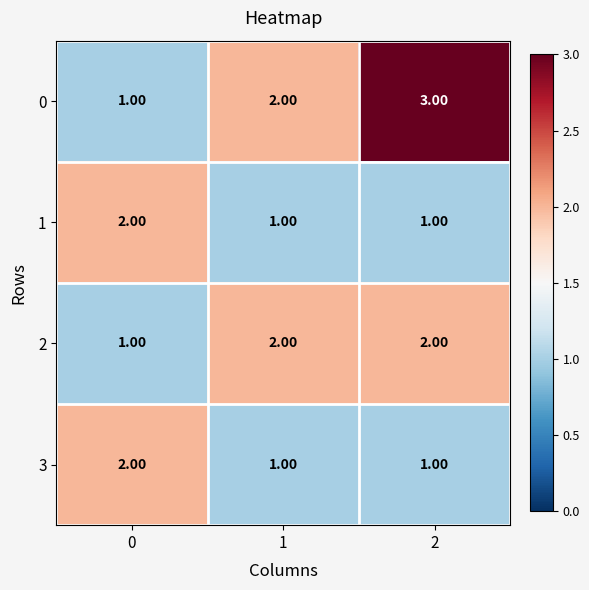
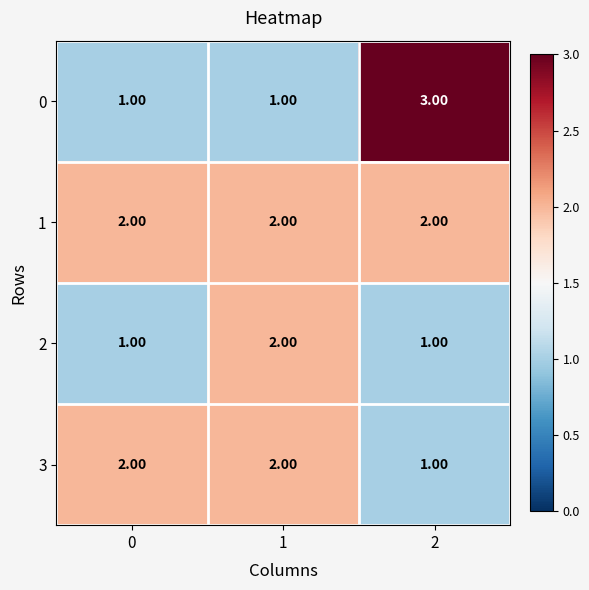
  {
    "0": {
      "0": 1.00,
-     "1": 2.00,
+     "1": 1.00,
      "2": 3.00
    },
    "1": {
      "0": 2.00,
-     "1": 1.00,
-     "2": 1.00
+     "1": 2.00,
+     "2": 2.00
    },
    "2": {
      "0": 1.00,
      "1": 2.00,
-     "2": 2.00
+     "2": 1.00
    },
    "3": {
      "0": 2.00,
-     "1": 1.00,
+     "1": 2.00,
      "2": 1.00
    }
  }
